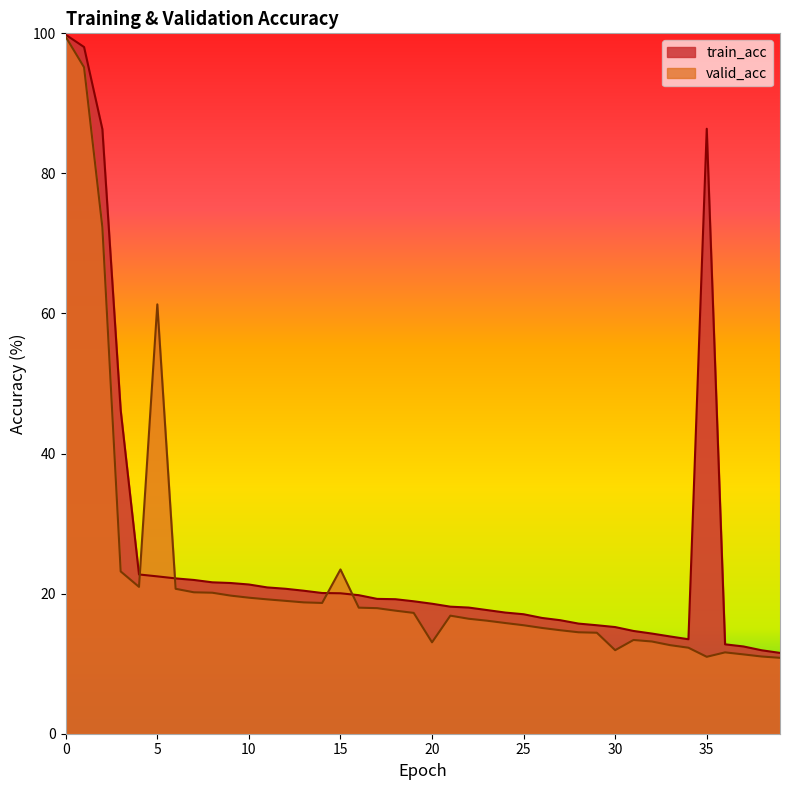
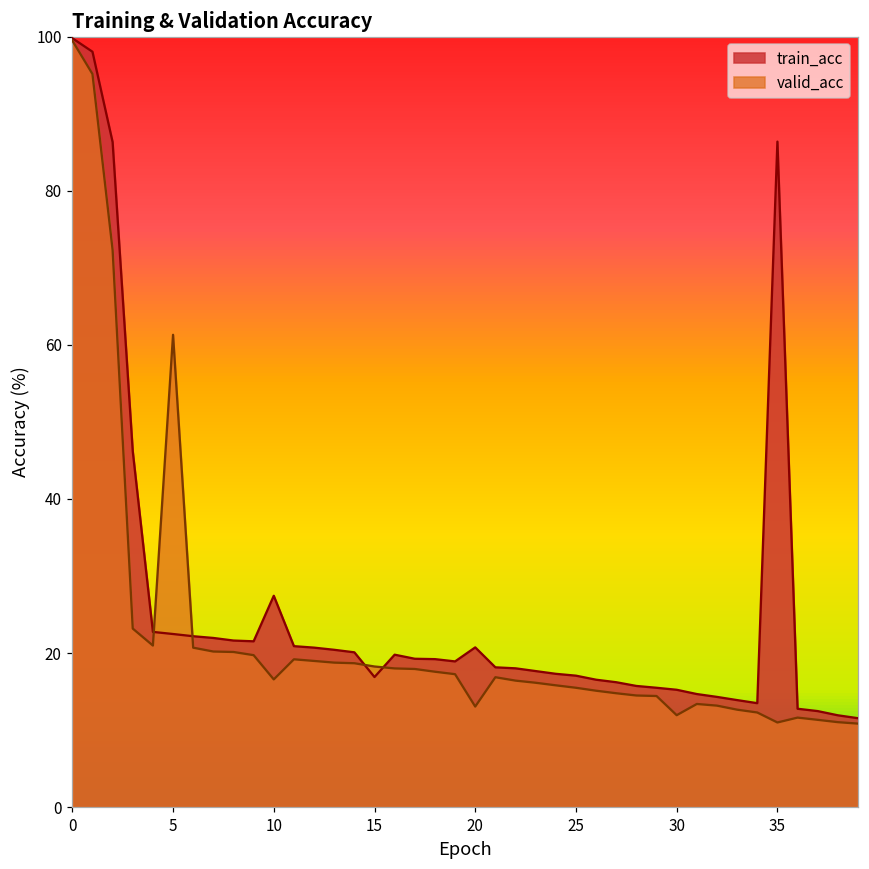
  {
    "train_acc": {
      "5": 22,
-     "10": 21,
-     "15": 20,
-     "20": 19,
+     "10": 27,
+     "15": 17,
+     "20": 21,
      "25": 17,
      "30": 15,
      "35": 86
    },
    "valid_acc": {
      "5": 61,
-     "10": 19,
-     "15": 23,
+     "10": 17,
+     "15": 18,
      "20": 13,
      "25": 15,
      "30": 12,
      "35": 11
    }
  }
